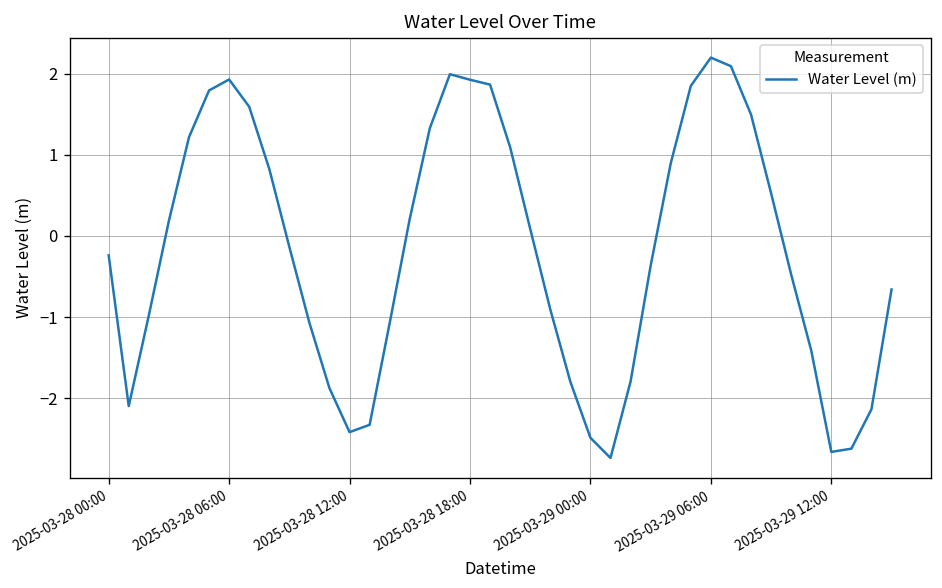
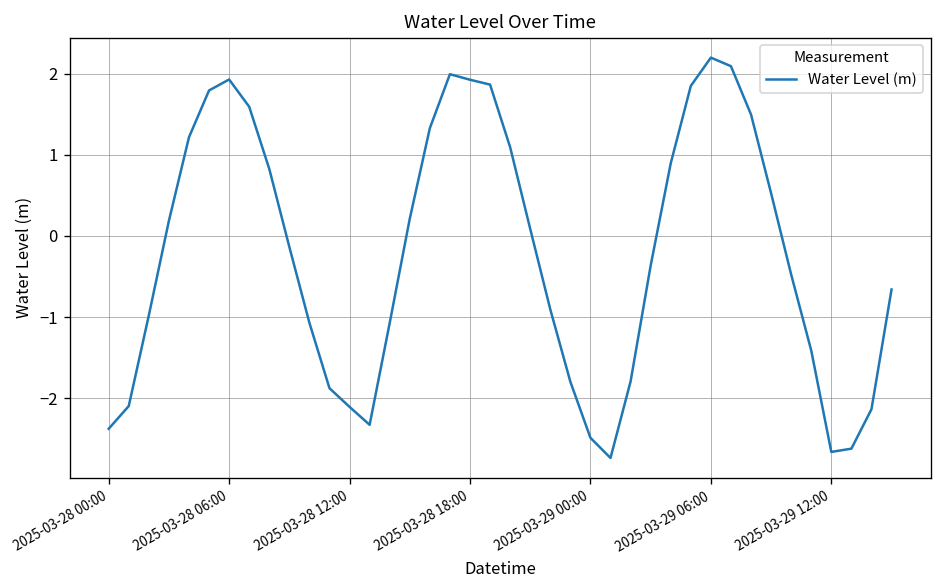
  {
-   "2025-03-28 00:00": -0.2,
+   "2025-03-28 00:00": -2.4,
    "2025-03-28 06:00": 1.9,
-   "2025-03-28 12:00": -2.4,
+   "2025-03-28 12:00": -2.1,
    "2025-03-28 18:00": 1.9,
    "2025-03-29 00:00": -2.5,
    "2025-03-29 06:00": 2.2,
    "2025-03-29 12:00": -2.7
  }
